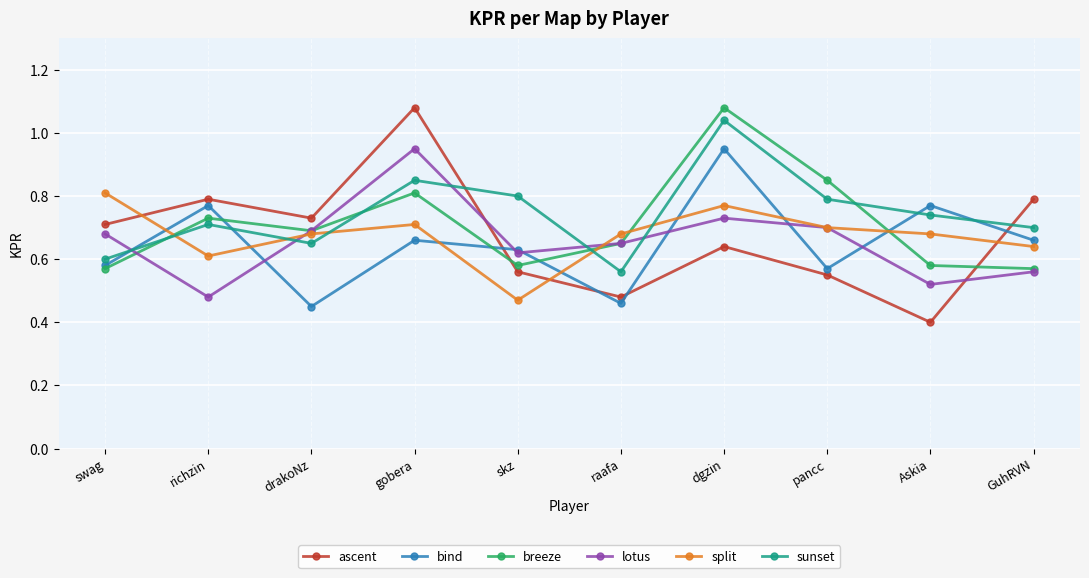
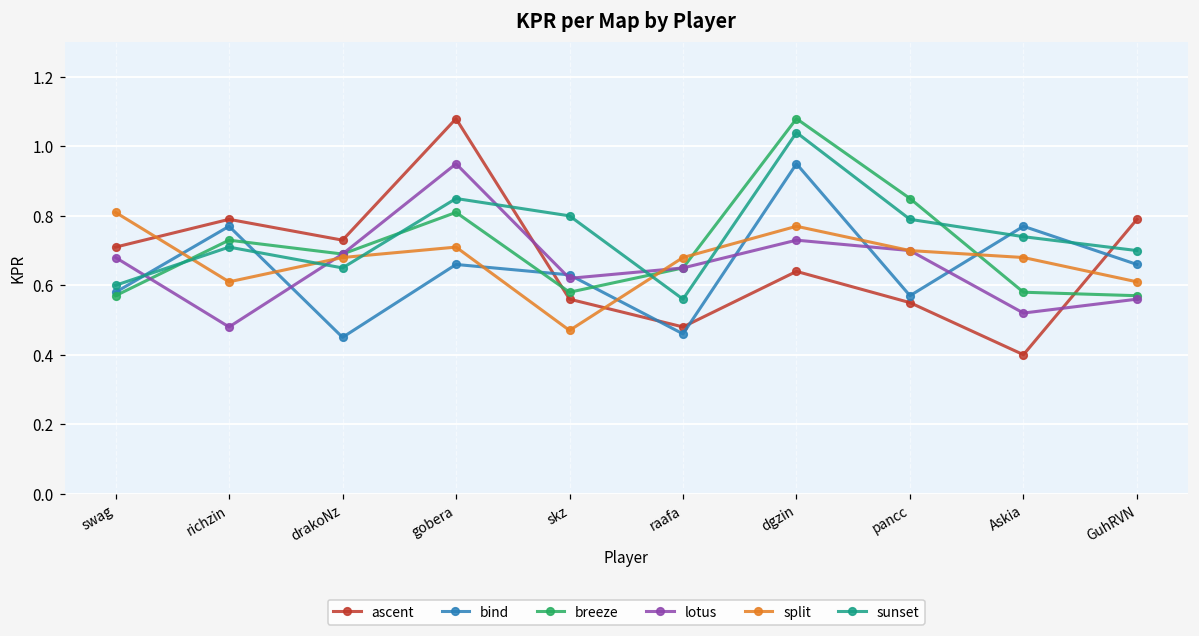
  {
    "ascent": {
      "swag": 0.71,
      "richzin": 0.79,
      "drakoNz": 0.73,
      "gobera": 1.08,
      "skz": 0.56,
      "raafa": 0.48,
      "dgzin": 0.64,
      "pancc": 0.55,
      "Askia": 0.40,
      "GuhRVN": 0.79
    },
    "bind": {
      "swag": 0.58,
      "richzin": 0.77,
      "drakoNz": 0.45,
      "gobera": 0.66,
      "skz": 0.63,
      "raafa": 0.46,
      "dgzin": 0.95,
      "pancc": 0.57,
      "Askia": 0.77,
      "GuhRVN": 0.66
    },
    "lotus": {
      "swag": 0.68,
      "richzin": 0.48,
      "gobera": 0.95,
      "skz": 0.62,
      "dgzin": 0.73,
      "Askia": 0.52,
      "GuhRVN": 0.56
    },
    "split": {
      "swag": 0.81,
      "richzin": 0.61,
      "drakoNz": 0.68,
      "gobera": 0.71,
      "skz": 0.47,
      "raafa": 0.68,
      "dgzin": 0.77,
      "Askia": 0.68,
-     "GuhRVN": 0.64
+     "GuhRVN": 0.61
    }
  }
